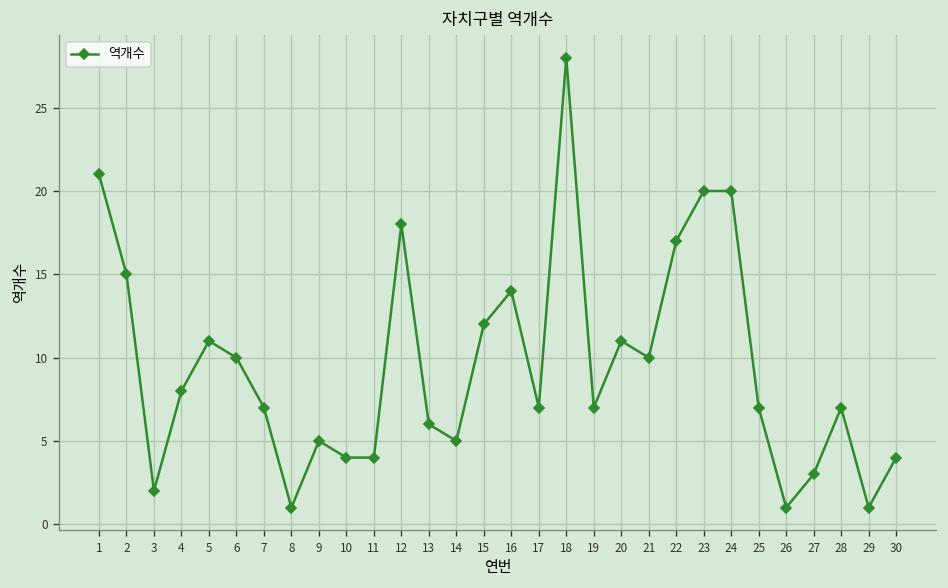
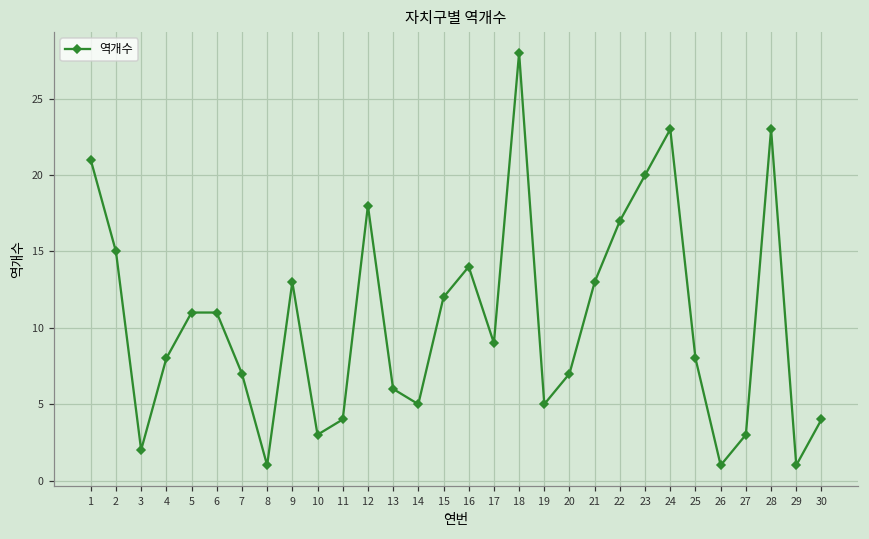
  {
    "1": 21,
    "2": 15,
    "3": 2,
    "4": 8,
    "5": 11,
-   "6": 10,
+   "6": 11,
    "7": 7,
    "8": 1,
-   "9": 5,
-   "10": 4,
+   "9": 13,
+   "10": 3,
    "11": 4,
    "12": 18,
    "13": 6,
    "14": 5,
    "15": 12,
    "16": 14,
-   "17": 7,
+   "17": 9,
    "18": 28,
-   "19": 7,
-   "20": 11,
-   "21": 10,
+   "19": 5,
+   "20": 7,
+   "21": 13,
    "22": 17,
    "23": 20,
-   "24": 20,
-   "25": 7,
+   "24": 23,
+   "25": 8,
    "26": 1,
    "27": 3,
-   "28": 7,
+   "28": 23,
    "29": 1,
    "30": 4
  }
